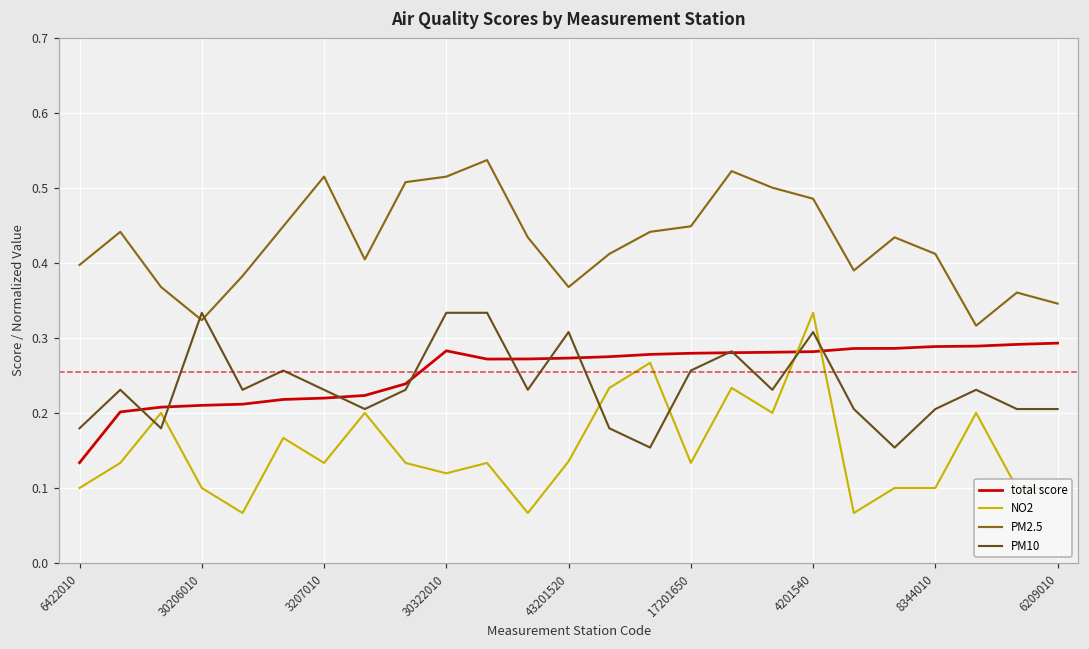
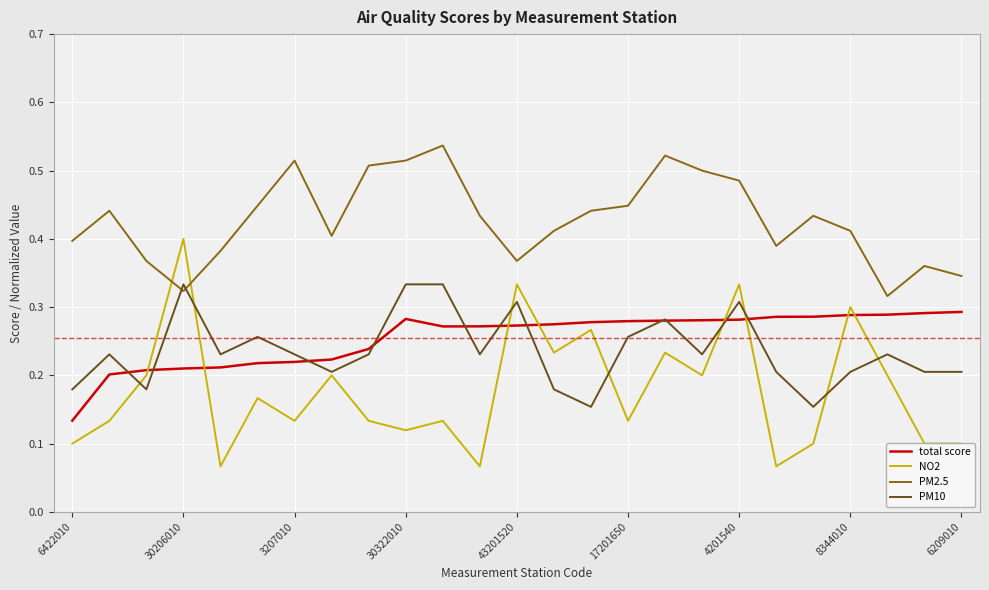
  {
    "total score": {
      "6422010": 0.13,
      "30206010": 0.21,
      "3207010": 0.22,
      "30322010": 0.28,
      "43201520": 0.27,
      "17201650": 0.28,
      "4201540": 0.28,
      "8344010": 0.29,
      "6209010": 0.29
    },
    "NO2": {
      "6422010": 0.10,
-     "30206010": 0.1,
+     "30206010": 0.4,
      "3207010": 0.13,
      "30322010": 0.12,
-     "43201520": 0.14,
+     "43201520": 0.33,
      "17201650": 0.13,
      "4201540": 0.33,
-     "8344010": 0.1
+     "8344010": 0.3
    }
  }
